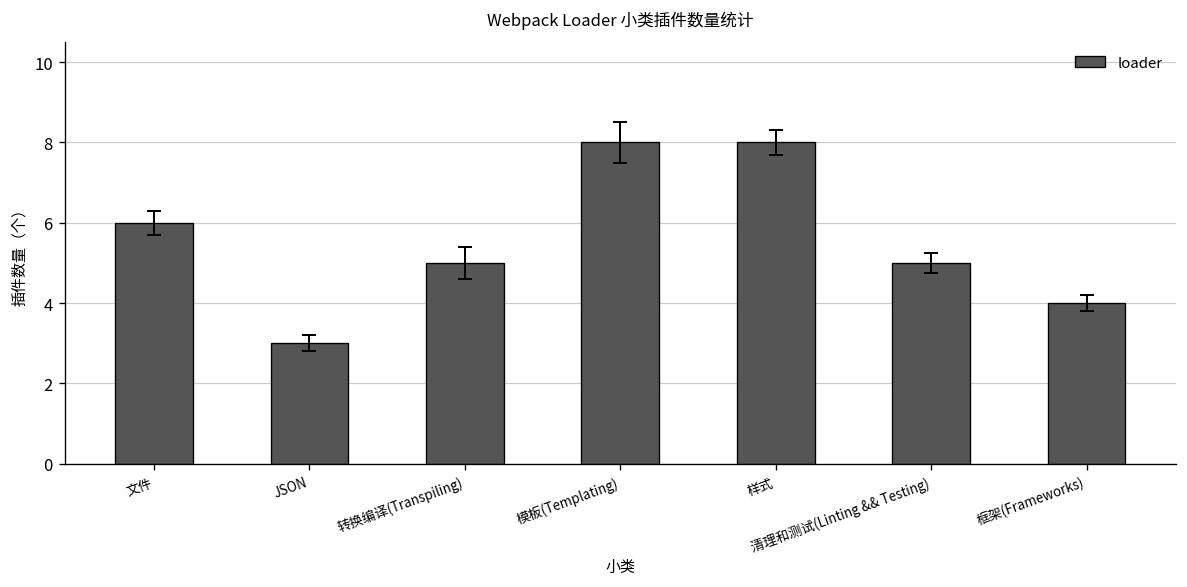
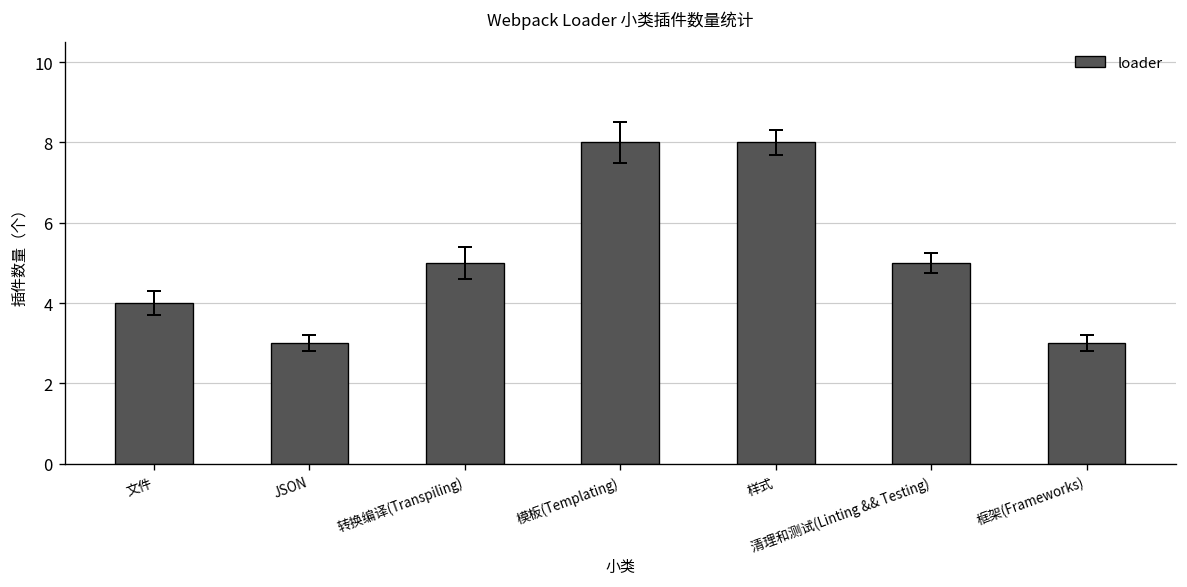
  {
    "loader": {
-     "文件": 6,
+     "文件": 4,
      "JSON": 3,
      "转换编译(Transpiling)": 5,
      "模板(Templating)": 8,
      "样式": 8,
      "清理和测试(Linting && Testing)": 5,
-     "框架(Frameworks)": 4
+     "框架(Frameworks)": 3
    }
  }
